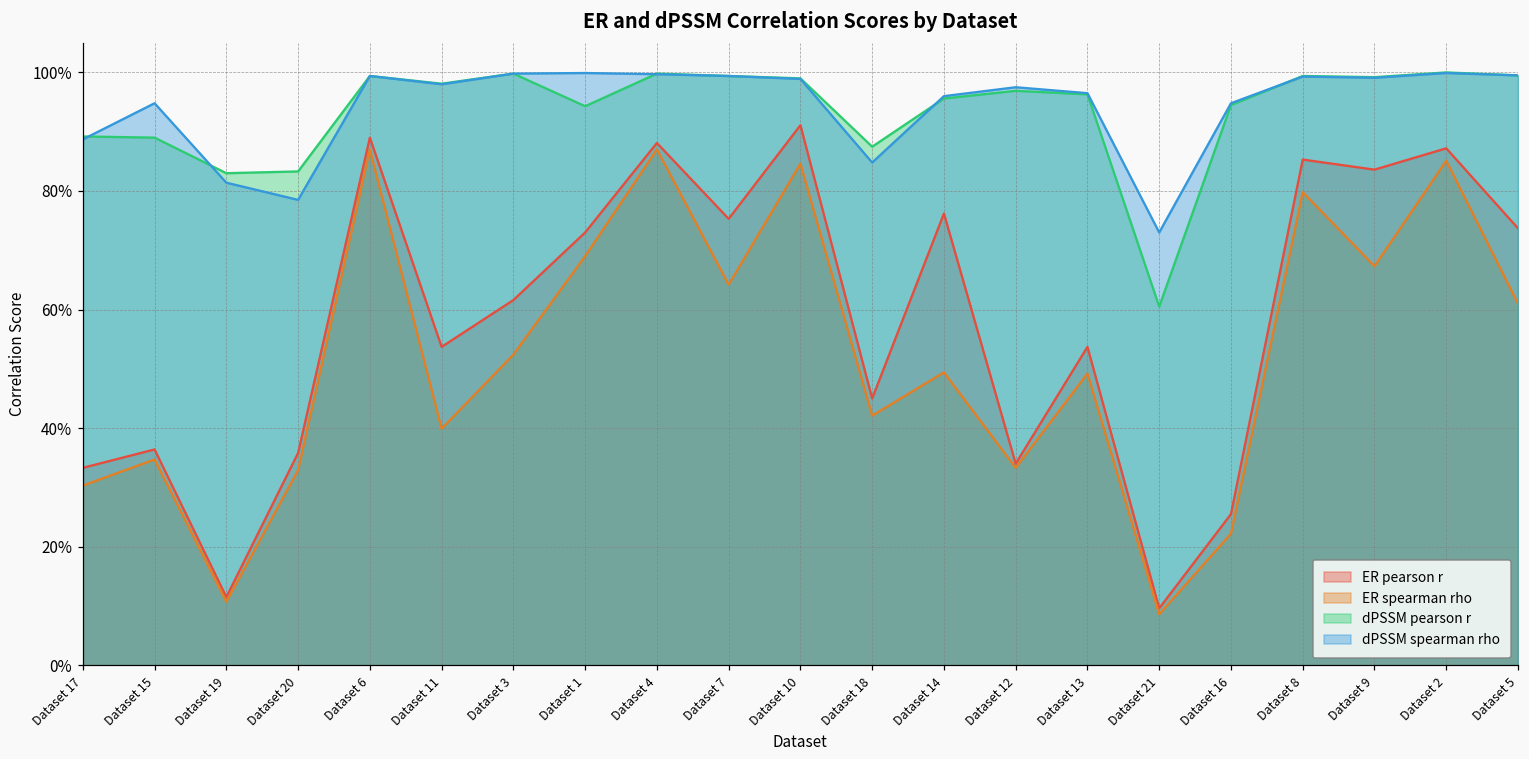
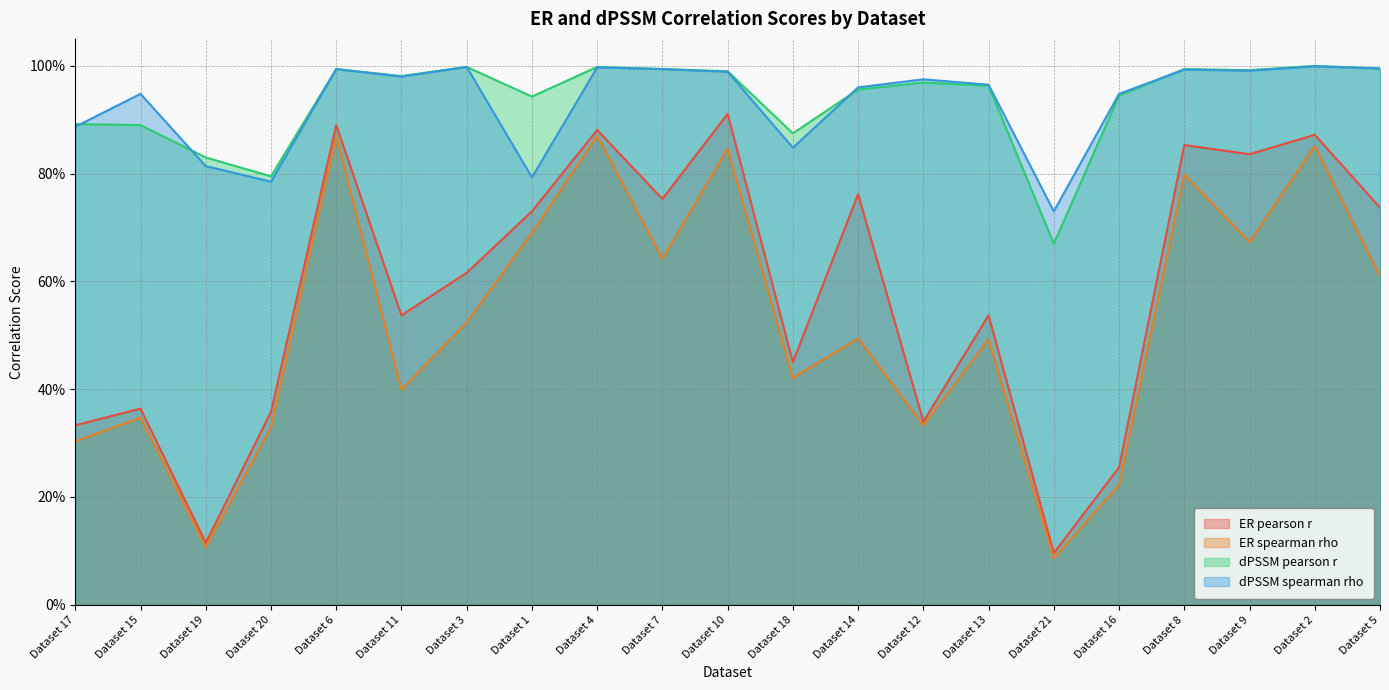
  {
    "dPSSM pearson r": {
      "Dataset 17": "89%",
      "Dataset 15": "89%",
      "Dataset 19": "83%",
-     "Dataset 20": "83%",
+     "Dataset 20": "80%",
      "Dataset 1": "94%",
      "Dataset 18": "87%",
      "Dataset 12": "97%",
-     "Dataset 21": "61%"
+     "Dataset 21": "67%"
    },
    "dPSSM spearman rho": {
      "Dataset 17": "89%",
      "Dataset 15": "95%",
      "Dataset 19": "81%",
      "Dataset 20": "79%",
-     "Dataset 1": "100%",
+     "Dataset 1": "79%",
      "Dataset 18": "85%",
      "Dataset 12": "98%",
      "Dataset 21": "73%"
    }
  }
